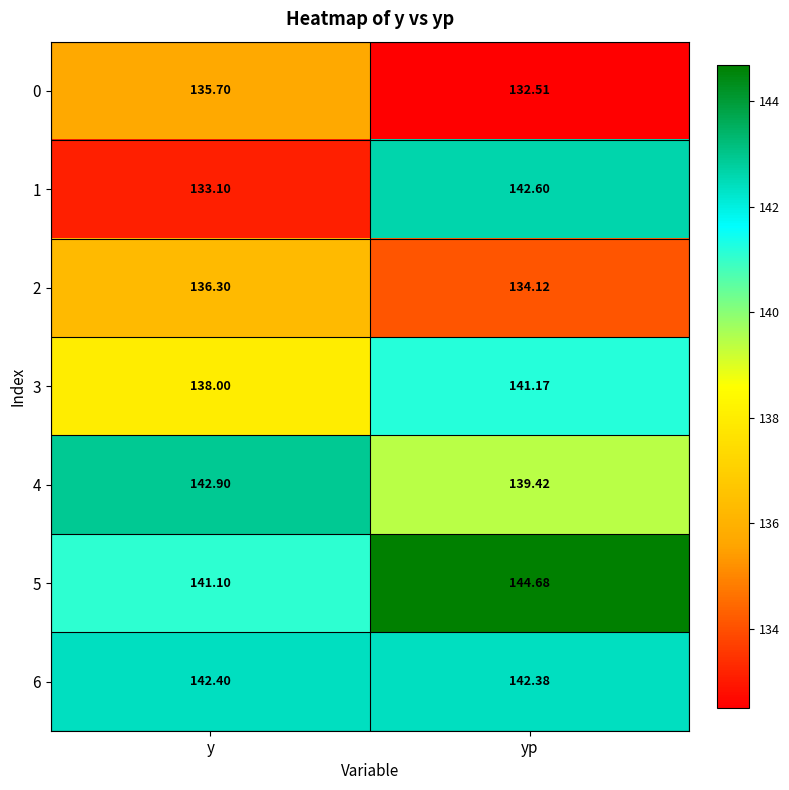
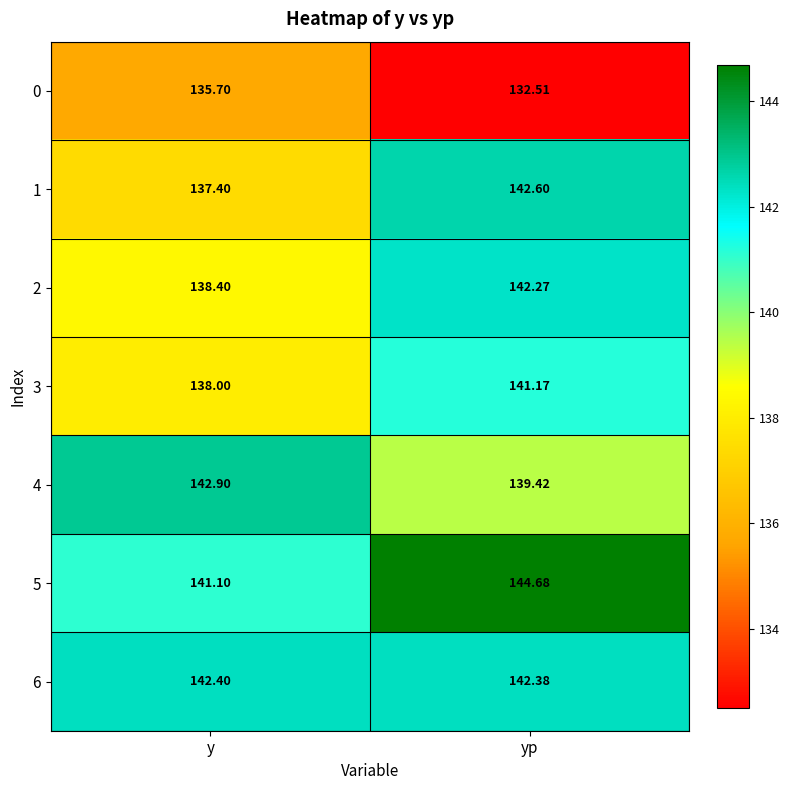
  {
    "0": {
      "y": 135.70,
      "yp": 132.51
    },
    "1": {
-     "y": 133.10,
+     "y": 137.40,
      "yp": 142.60
    },
    "2": {
-     "y": 136.30,
-     "yp": 134.12
+     "y": 138.40,
+     "yp": 142.27
    },
    "3": {
      "y": 138.00,
      "yp": 141.17
    },
    "4": {
      "y": 142.90,
      "yp": 139.42
    },
    "5": {
      "y": 141.10,
      "yp": 144.68
    },
    "6": {
      "y": 142.40,
      "yp": 142.38
    }
  }
